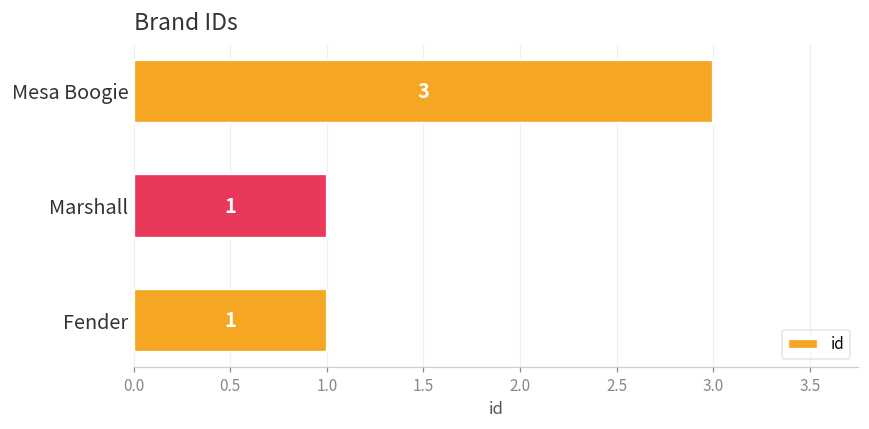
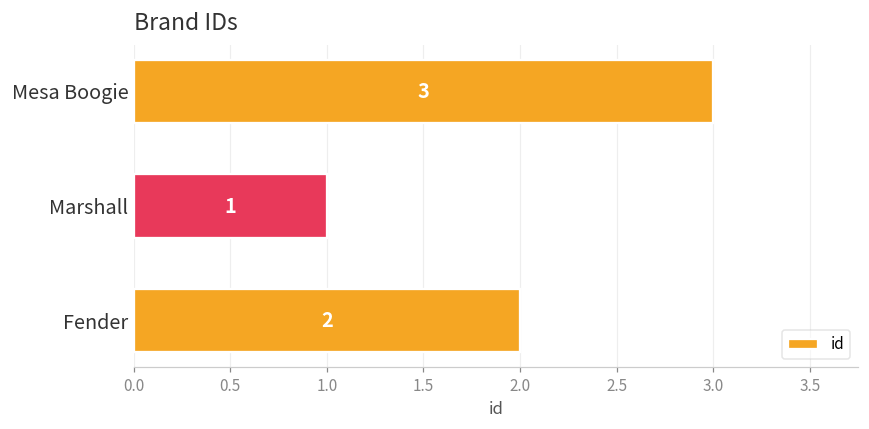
  {
    "Mesa Boogie": 3,
    "Marshall": 1,
-   "Fender": 1
+   "Fender": 2
  }
